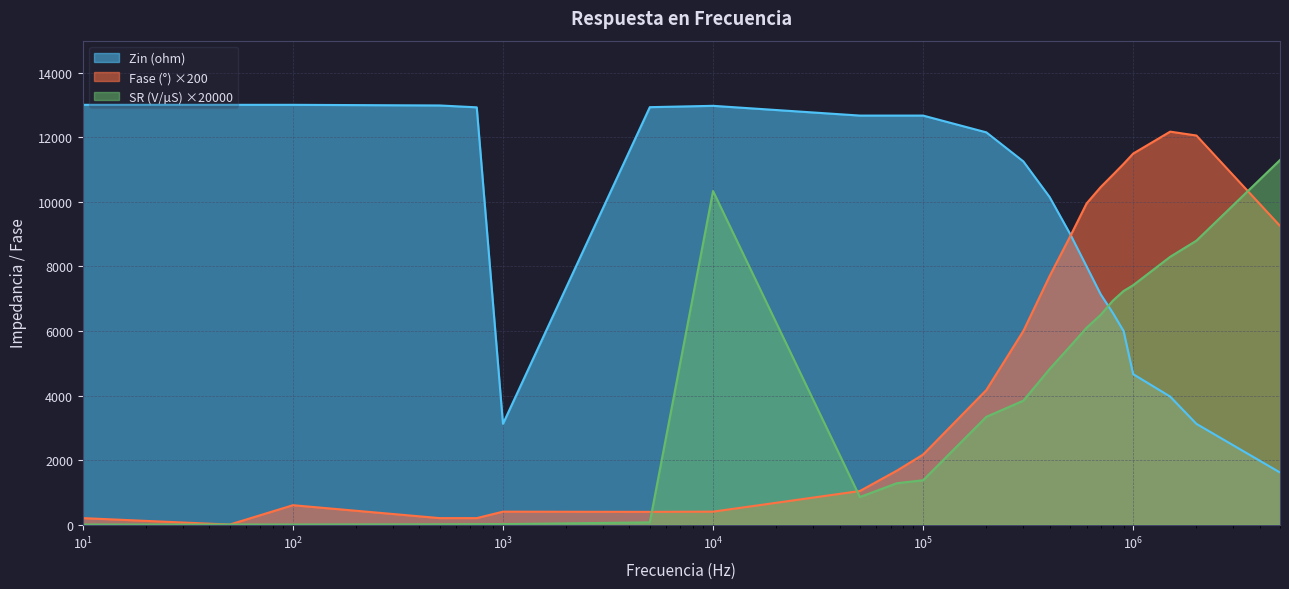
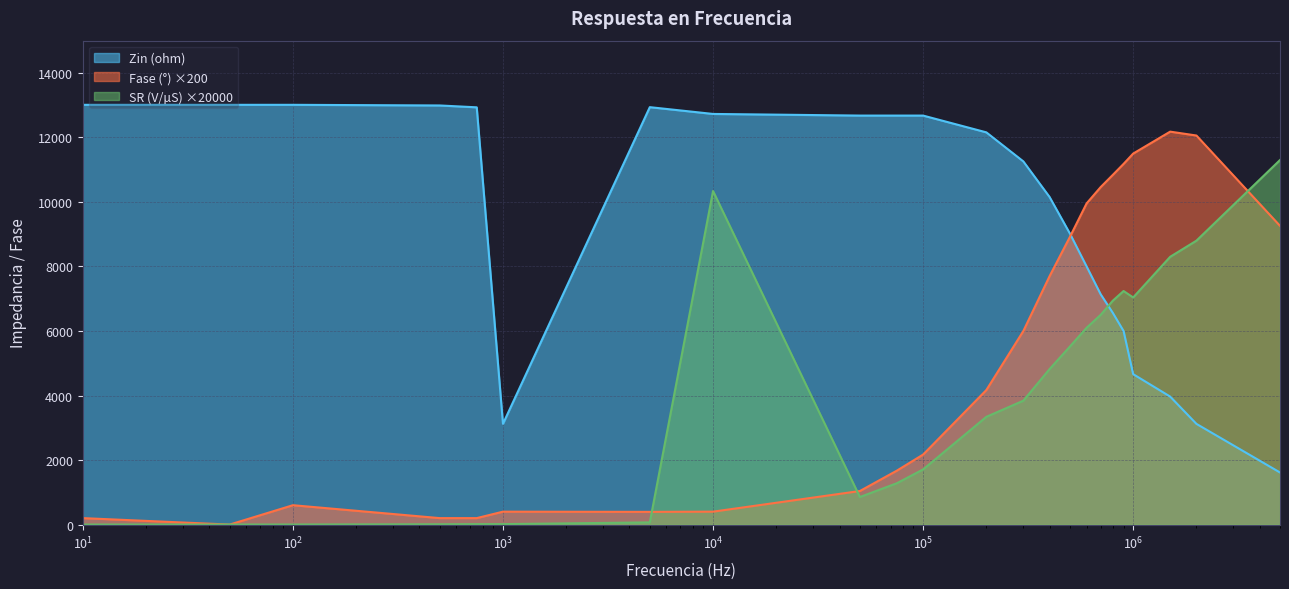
  {
    "Zin (ohm)": {
      "10^1": 13000,
      "10^2": 13000,
      "10^3": 3100,
-     "10^4": 13000,
+     "10^4": 12700,
      "10^5": 12700,
      "10^6": 4700
    },
    "Fase (°) ×200": {
      "10^1": 200,
      "10^2": 600,
      "10^3": 400,
      "10^4": 400,
      "10^5": 2200,
      "10^6": 11500
    },
    "SR (V/µS) ×20000": {
      "10^1": 0,
      "10^2": 0,
      "10^3": 0,
      "10^4": 10300,
-     "10^5": 1400,
-     "10^6": 7400
+     "10^5": 1700,
+     "10^6": 7000
    }
  }
